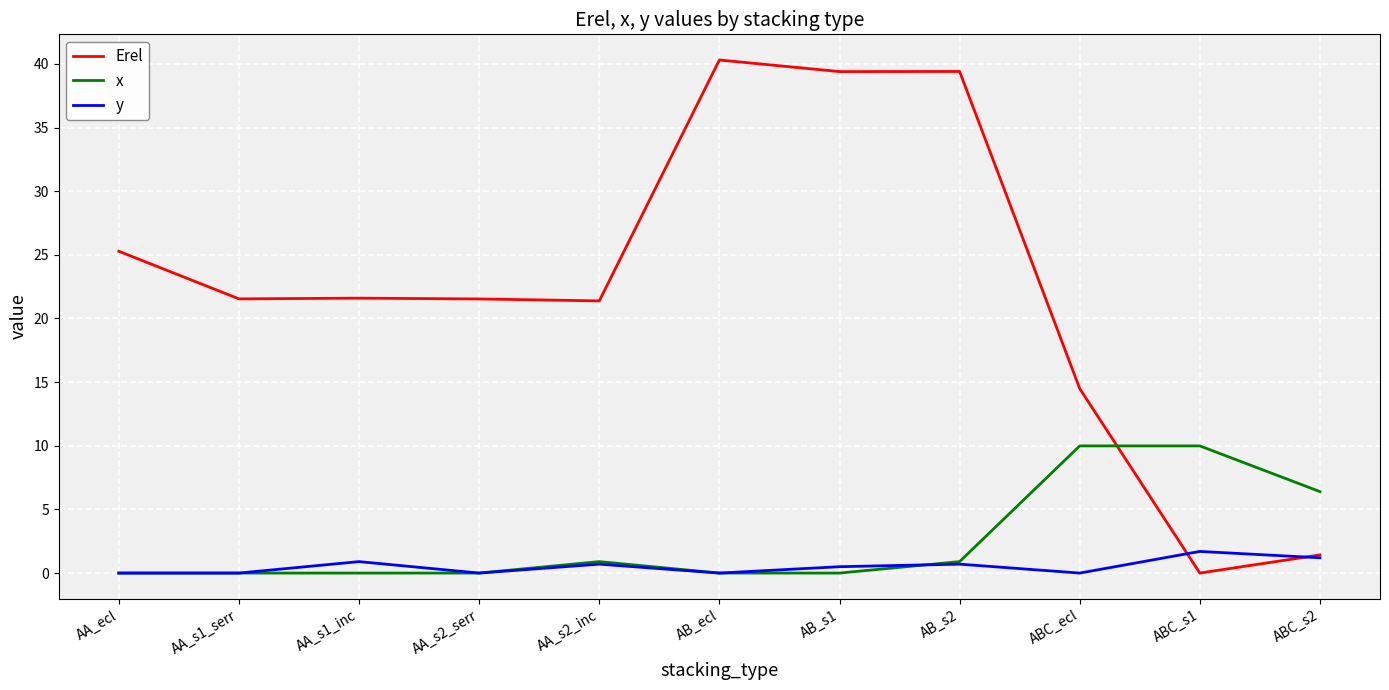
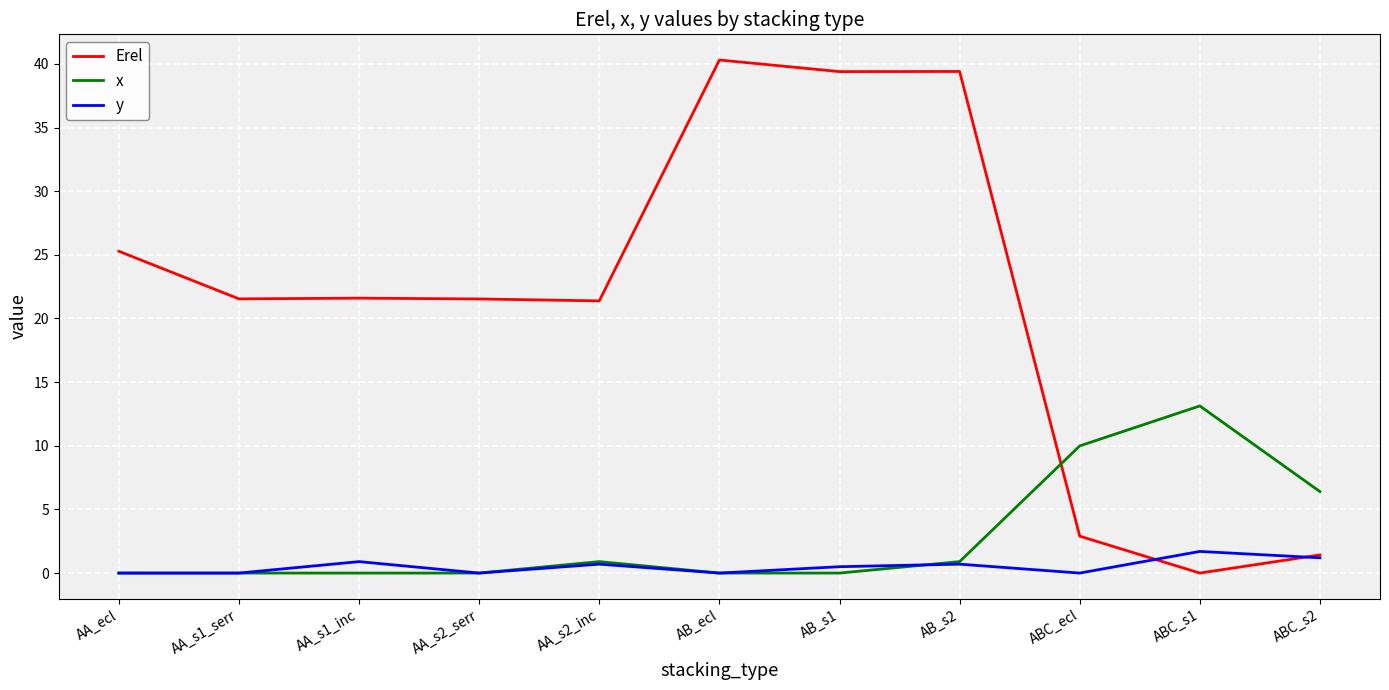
  {
    "Erel": {
      "AA_ecl": 25.3,
      "AA_s1_serr": 21.5,
      "AA_s1_inc": 21.6,
      "AA_s2_serr": 21.5,
      "AA_s2_inc": 21.4,
      "AB_ecl": 40.3,
      "AB_s1": 39.4,
      "AB_s2": 39.4,
-     "ABC_ecl": 14.5,
+     "ABC_ecl": 2.9,
      "ABC_s1": 0.0,
      "ABC_s2": 1.4
    },
    "x": {
      "AA_s1_inc": 0.0,
      "AA_s2_inc": 0.9,
      "AB_s1": 0.0,
      "AB_s2": 0.9,
      "ABC_ecl": 10.0,
-     "ABC_s1": 10.0,
+     "ABC_s1": 13.1,
      "ABC_s2": 6.4
    },
    "y": {
      "AA_s1_inc": 0.9,
      "AA_s2_inc": 0.7,
      "AB_s1": 0.5,
      "AB_s2": 0.7,
      "ABC_ecl": 0.0,
      "ABC_s1": 1.7,
      "ABC_s2": 1.2
    }
  }
